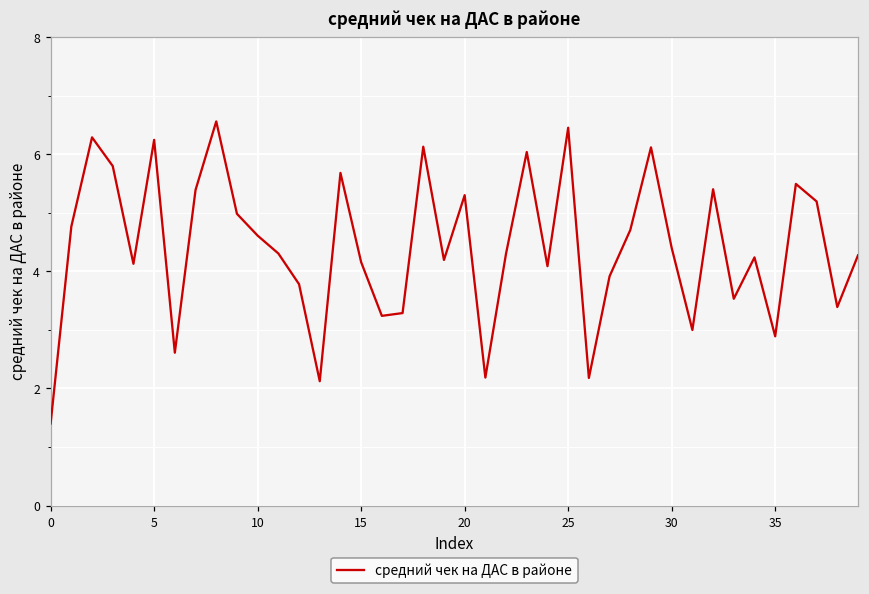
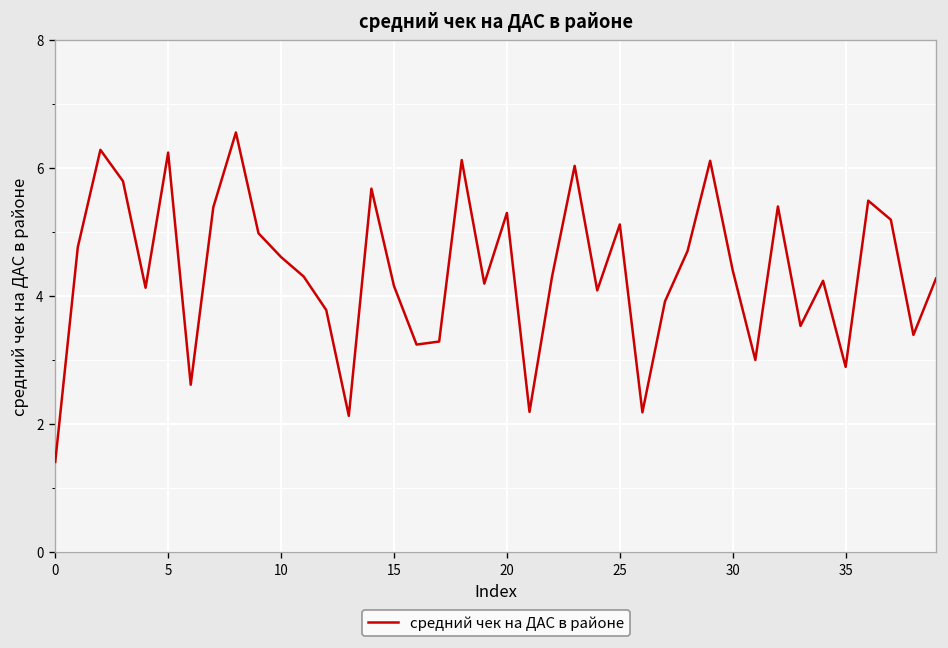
  {
    "0": 1.4,
    "5": 6.2,
    "10": 4.6,
    "15": 4.2,
    "20": 5.3,
-   "25": 6.5,
+   "25": 5.1,
    "30": 4.4,
    "35": 2.9
  }
